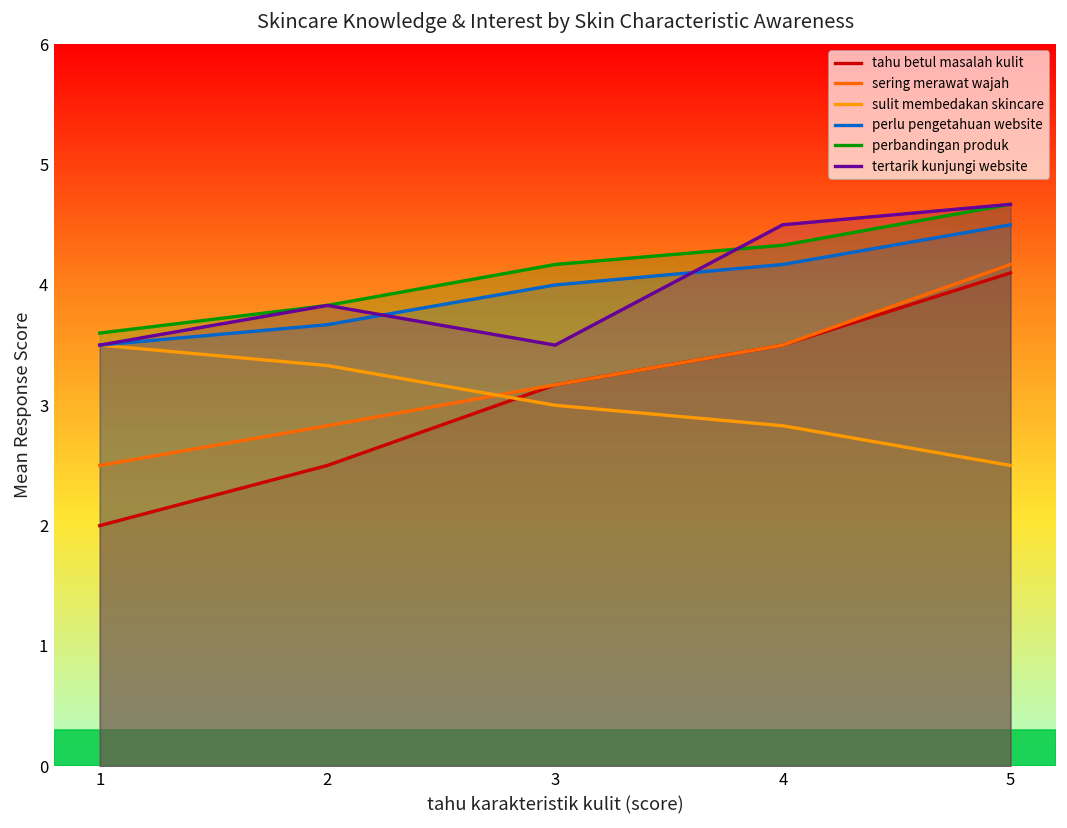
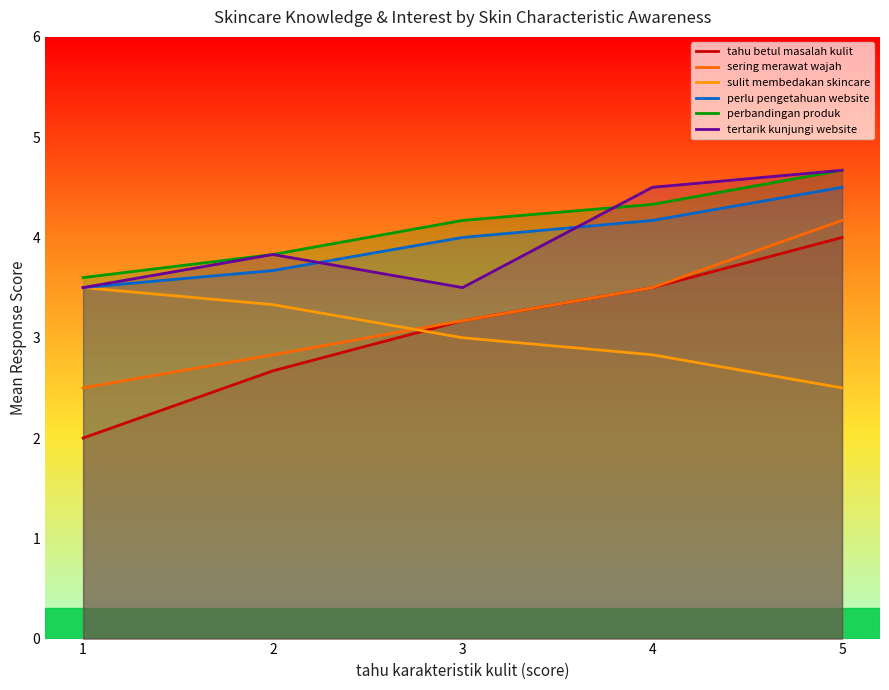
  {
    "tahu betul masalah kulit": {
      "1": 2.00,
-     "2": 2.50,
-     "5": 4.1
+     "2": 2.67,
+     "5": 4.0
    },
    "perlu pengetahuan website": {
      "2": 3.67,
      "3": 4.00,
      "4": 4.17,
      "5": 4.50
    },
    "perbandingan produk": {
      "1": 3.60,
      "3": 4.17,
      "4": 4.33
    },
    "tertarik kunjungi website": {
      "3": 3.50,
      "4": 4.50
    }
  }
